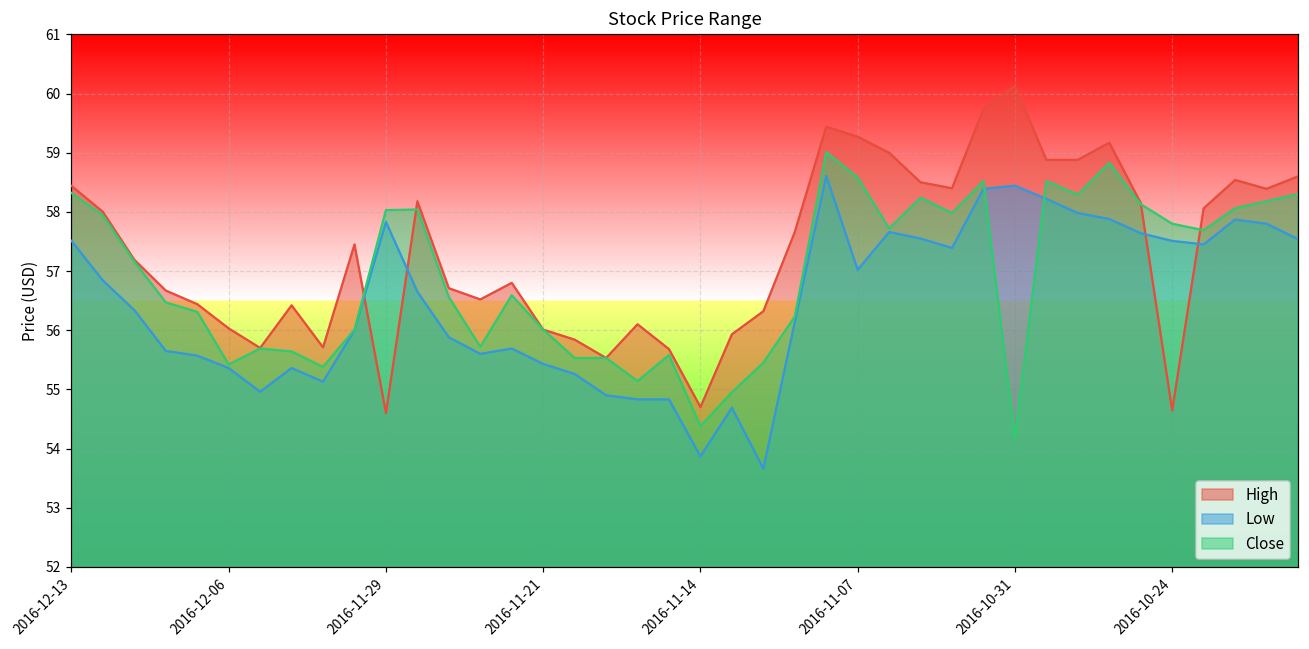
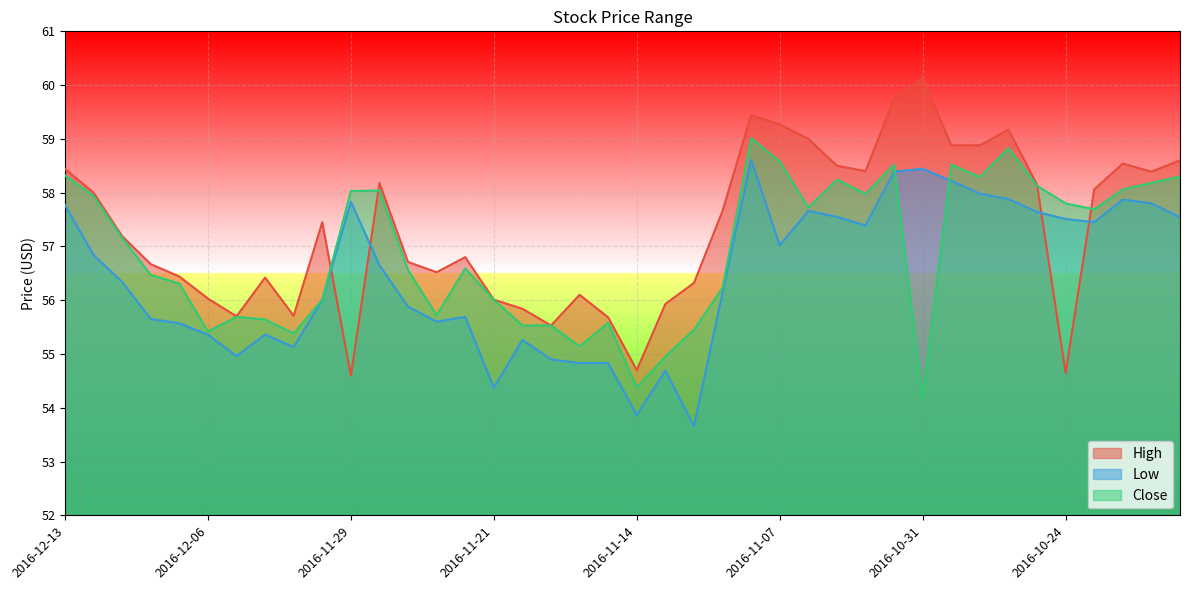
  {
    "High": {
      "2016-12-13": 58.4,
      "2016-12-06": 56.0,
      "2016-11-29": 54.6,
      "2016-11-14": 54.7,
      "2016-11-07": 59.3,
      "2016-10-31": 60.1,
      "2016-10-24": 54.6
    },
    "Low": {
-     "2016-12-13": 57.5,
+     "2016-12-13": 57.8,
      "2016-12-06": 55.4,
      "2016-11-29": 57.8,
-     "2016-11-21": 55.4,
+     "2016-11-21": 54.4,
      "2016-11-14": 53.9,
      "2016-11-07": 57.0,
      "2016-10-31": 58.4,
      "2016-10-24": 57.5
    },
    "Close": {
      "2016-12-13": 58.3,
      "2016-12-06": 55.4,
      "2016-11-29": 58.0,
      "2016-11-14": 54.4,
      "2016-11-07": 58.6,
      "2016-10-31": 54.2,
      "2016-10-24": 57.8
    }
  }
